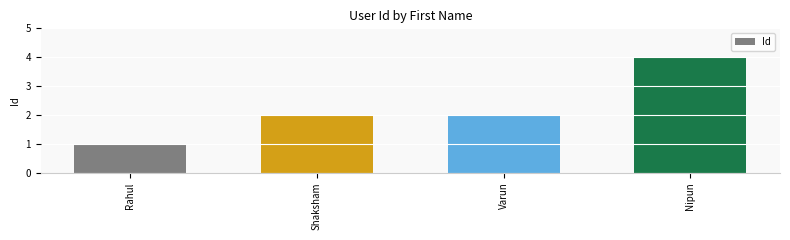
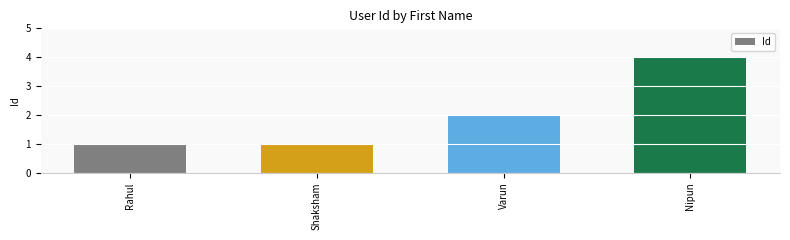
  {
    "Rahul": 1,
-   "Shaksham": 2,
+   "Shaksham": 1,
    "Varun": 2,
    "Nipun": 4
  }
